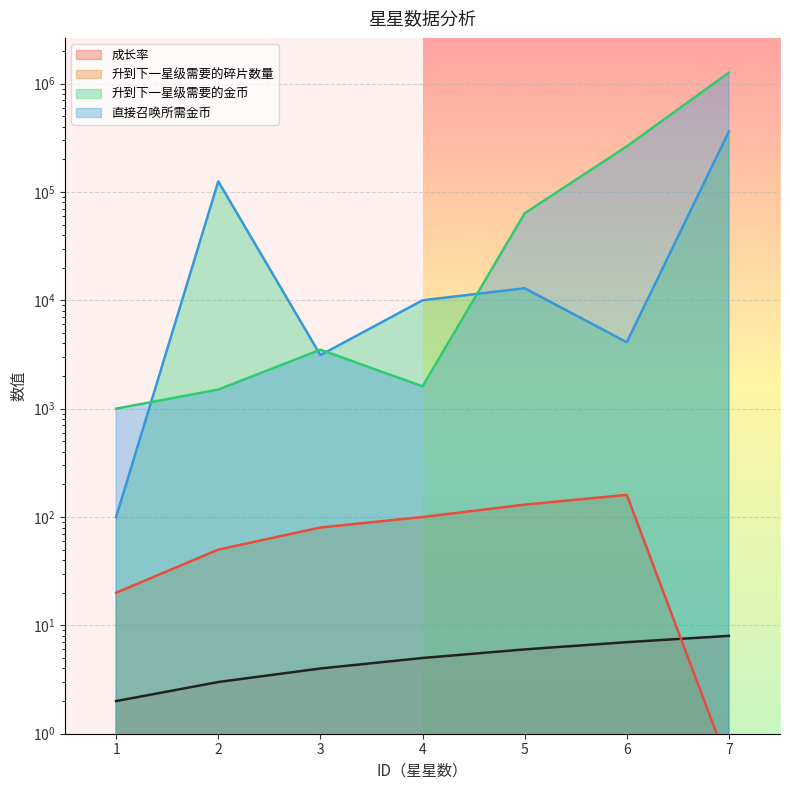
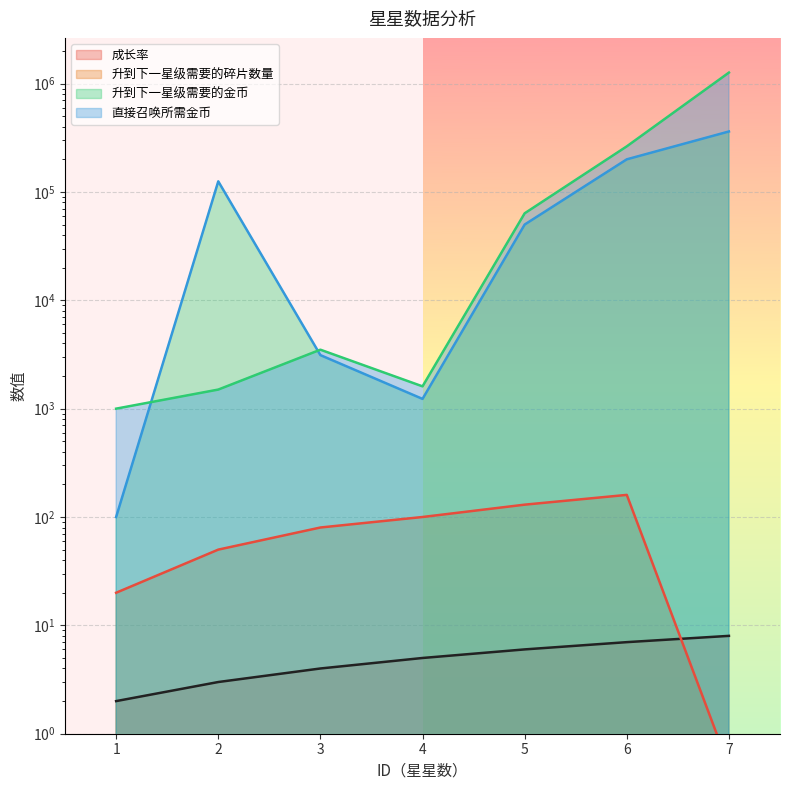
  {
    "升到下一星级需要的金币": {
      "1": 100,
      "2": 130000,
      "3": 3100,
-     "4": 10000,
-     "5": 13000,
-     "6": 4100,
+     "4": 1200,
+     "5": 50000,
+     "6": 200000,
      "7": 360000
    },
    "直接召唤所需金币": {
      "1": 1000,
      "2": 1500,
      "3": 3500,
      "4": 1600,
      "5": 60000,
      "6": 260000,
      "7": 1300000
    }
  }
